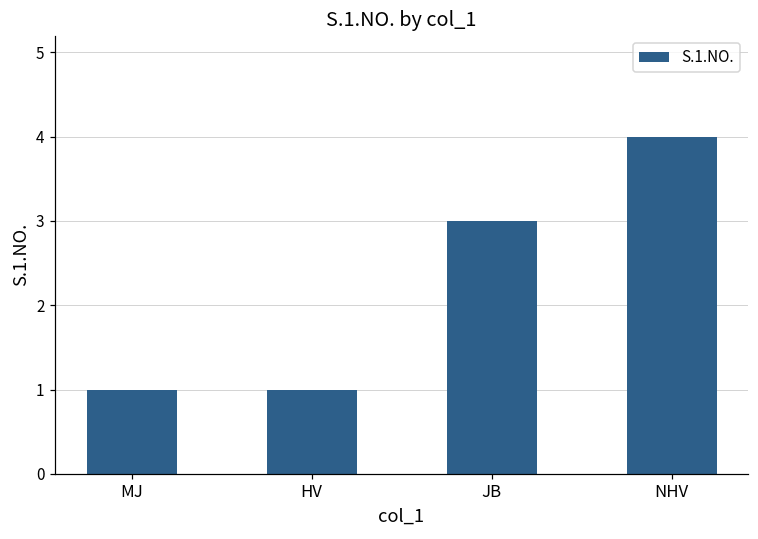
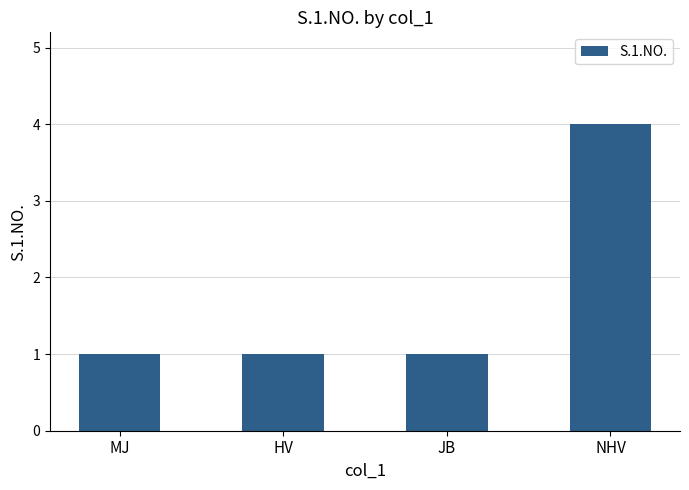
  {
    "MJ": 1,
    "HV": 1,
-   "JB": 3,
+   "JB": 1,
    "NHV": 4
  }
